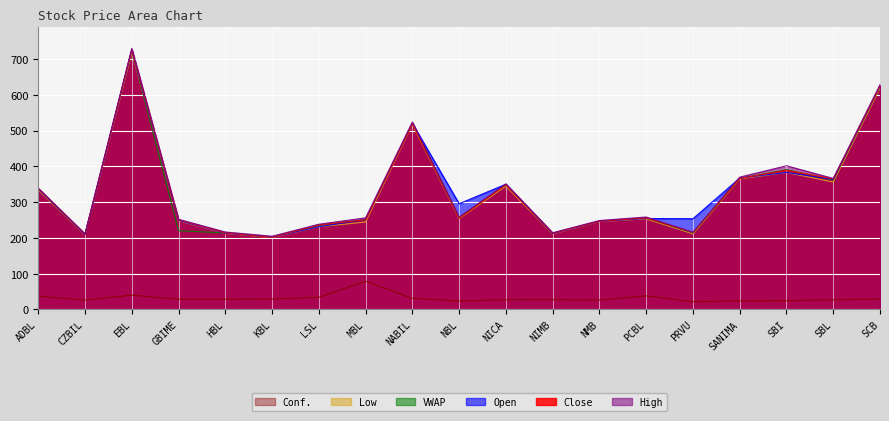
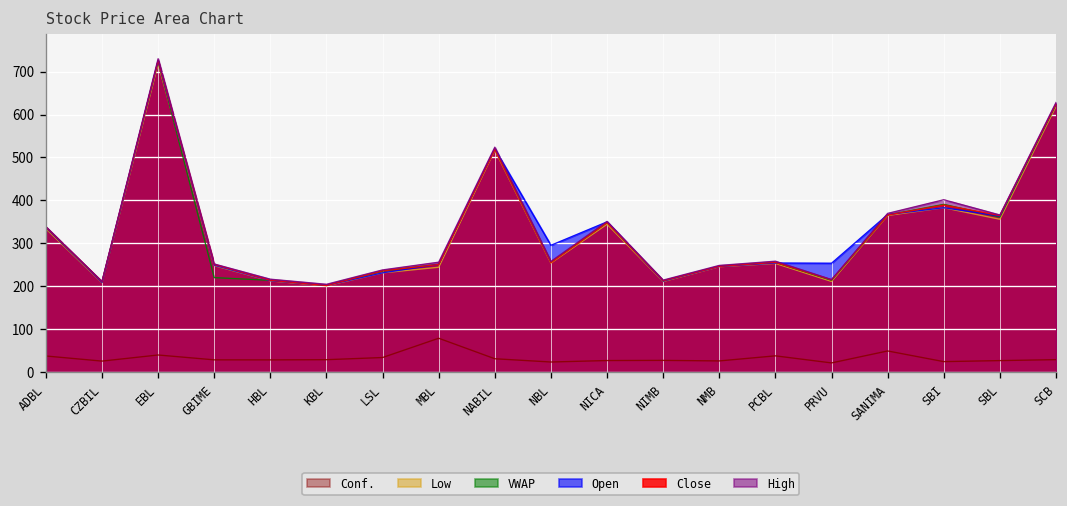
  {
    "Conf.": {
      "ADBL": 40,
      "CZBIL": 30,
      "EBL": 40,
      "GBIME": 30,
      "HBL": 30,
      "KBL": 30,
      "LSL": 30,
      "MBL": 80,
      "NABIL": 30,
      "NBL": 20,
      "NICA": 30,
      "NIMB": 30,
      "NMB": 30,
      "PCBL": 40,
      "PRVU": 20,
-     "SANIMA": 20,
+     "SANIMA": 50,
      "SBI": 20,
      "SBL": 30,
      "SCB": 30
    },
    "VWAP": {
      "GBIME": 220
    },
    "Open": {
      "NBL": 300,
      "PRVU": 250
    },
    "High": {
      "SBI": 400
    }
  }
